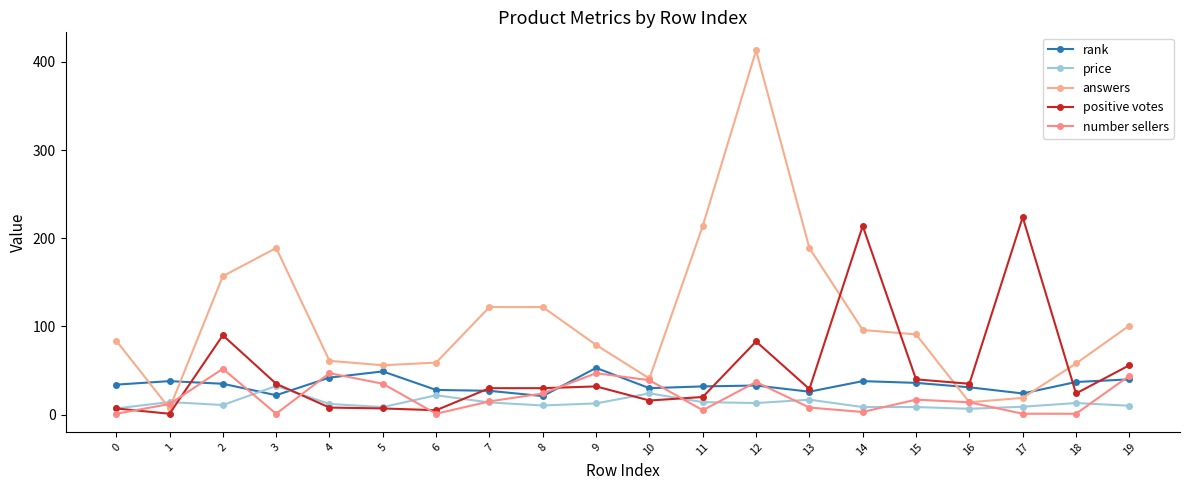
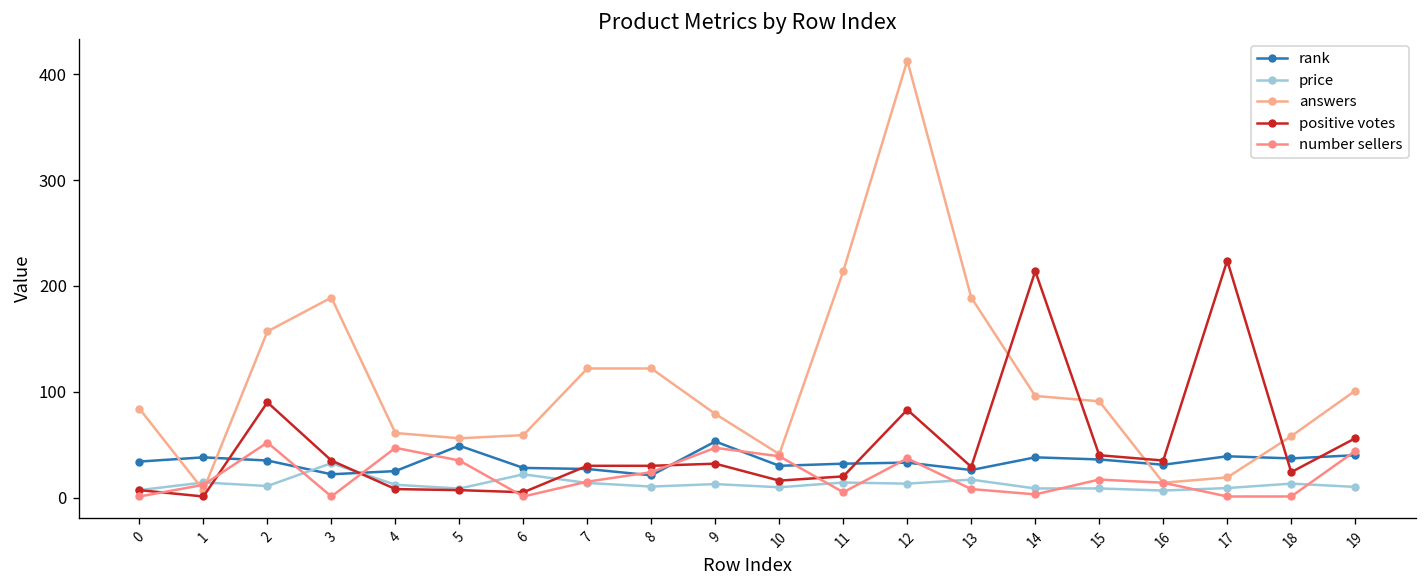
  {
    "rank": {
      "0": 30,
      "1": 40,
      "2": 40,
      "3": 20,
-     "4": 40,
+     "4": 30,
      "5": 50,
      "6": 30,
      "7": 30,
      "8": 20,
      "9": 50,
      "10": 30,
      "11": 30,
      "12": 30,
      "13": 30,
      "14": 40,
      "15": 40,
      "16": 30,
-     "17": 20,
+     "17": 40,
      "18": 40,
      "19": 40
    },
    "price": {
      "2": 10,
      "4": 10,
      "6": 20,
      "8": 10,
      "9": 10,
-     "10": 20,
+     "10": 10,
      "11": 10,
      "12": 10,
      "13": 20,
      "14": 10,
      "15": 10,
      "16": 10,
      "17": 10,
      "18": 10,
      "19": 10
    },
    "positive votes": {
      "1": 0,
      "2": 90,
      "4": 10,
      "6": 10,
      "7": 30,
      "8": 30,
      "9": 30,
      "10": 20,
      "11": 20,
      "12": 80,
      "13": 30,
      "14": 210,
      "15": 40,
      "16": 40,
      "17": 220,
      "18": 20,
      "19": 60
    }
  }
